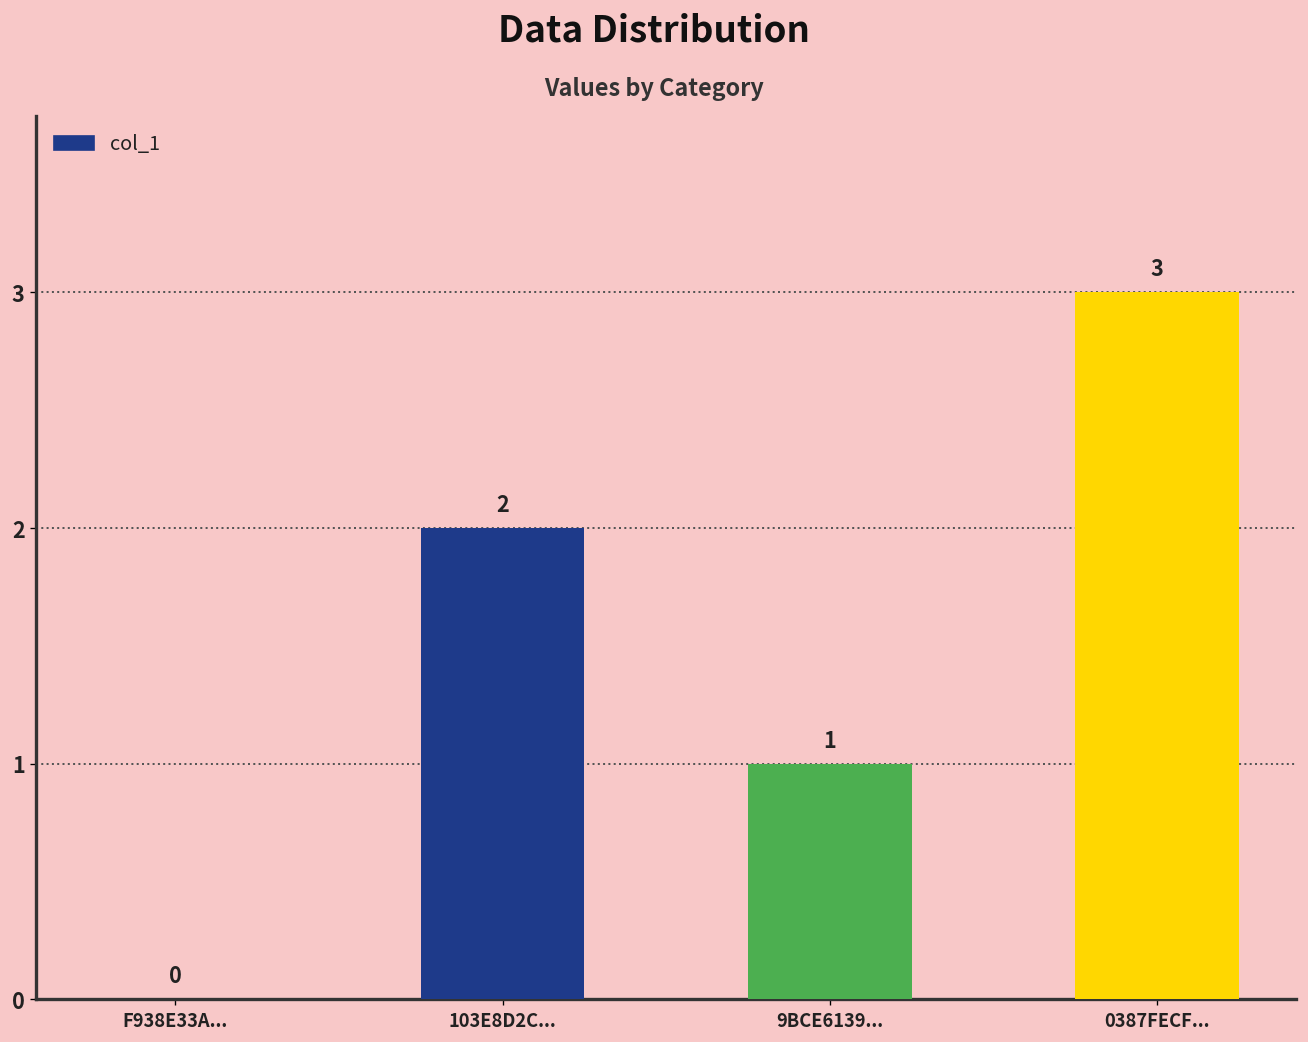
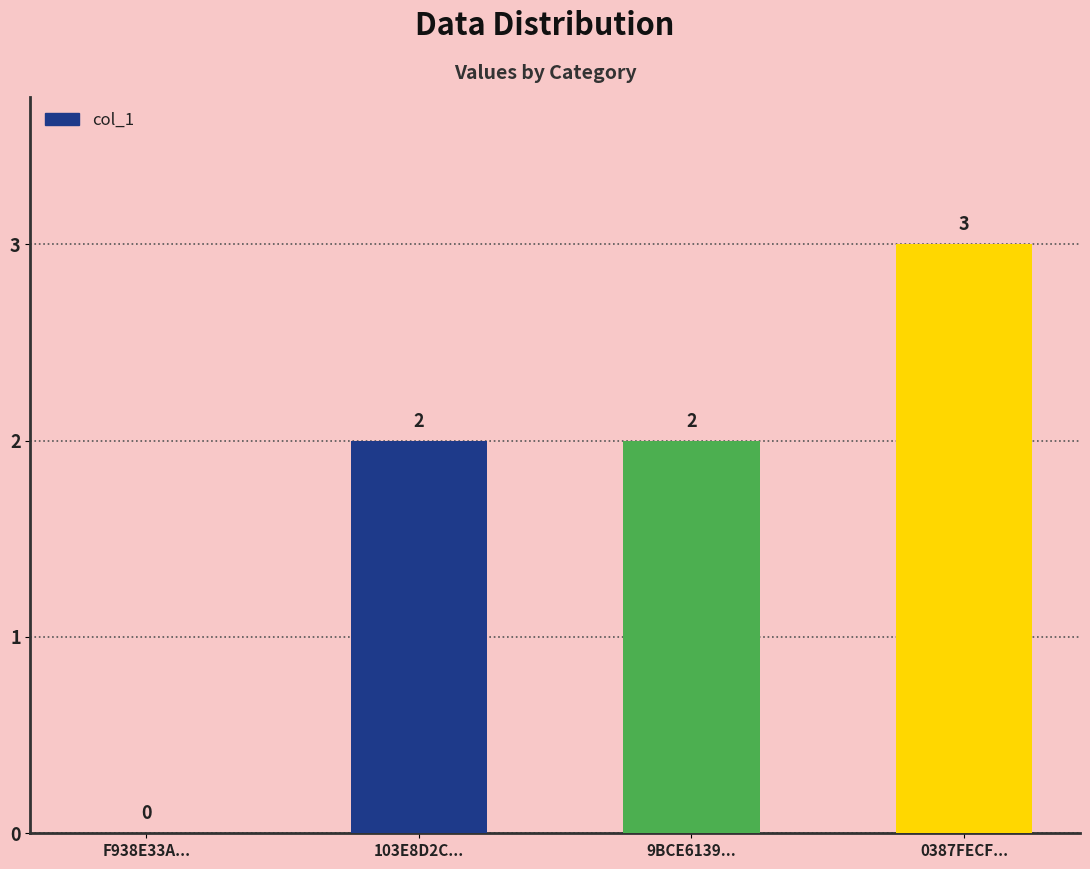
  {
    "F938E33A...": 0,
    "103E8D2C...": 2,
-   "9BCE6139...": 1,
+   "9BCE6139...": 2,
    "0387FECF...": 3
  }
